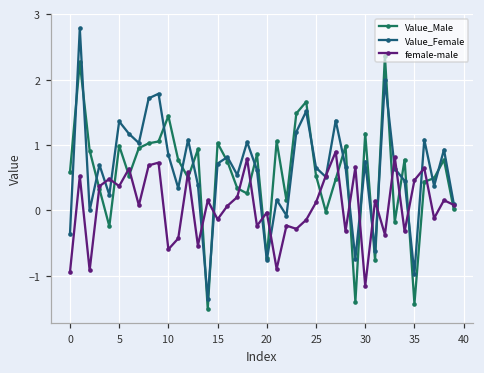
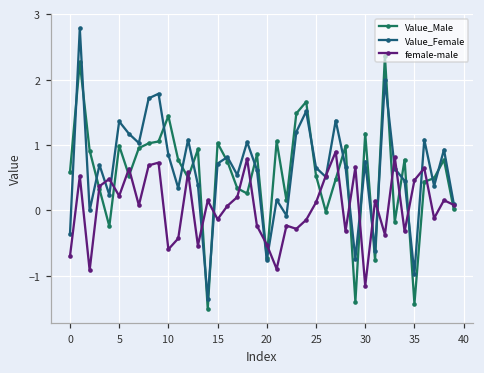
  {
    "female-male": {
-     "0": -0.9,
-     "5": 0.4,
+     "0": -0.7,
+     "5": 0.2,
      "10": -0.6,
      "15": -0.1,
-     "20": 0.0,
+     "20": -0.5,
      "25": 0.1,
      "30": -1.2,
      "35": 0.5
    }
  }
